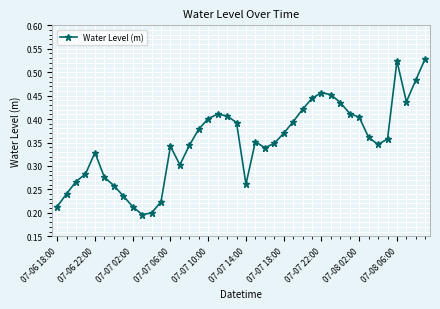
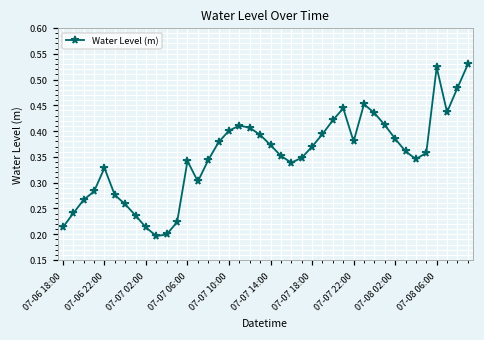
  {
    "07-06 18:00": 0.21,
    "07-06 22:00": 0.33,
    "07-07 02:00": 0.21,
    "07-07 06:00": 0.34,
    "07-07 10:00": 0.40,
-   "07-07 14:00": 0.26,
+   "07-07 14:00": 0.37,
    "07-07 18:00": 0.37,
-   "07-07 22:00": 0.46,
-   "07-08 02:00": 0.40,
+   "07-07 22:00": 0.38,
+   "07-08 02:00": 0.39,
    "07-08 06:00": 0.52
  }
